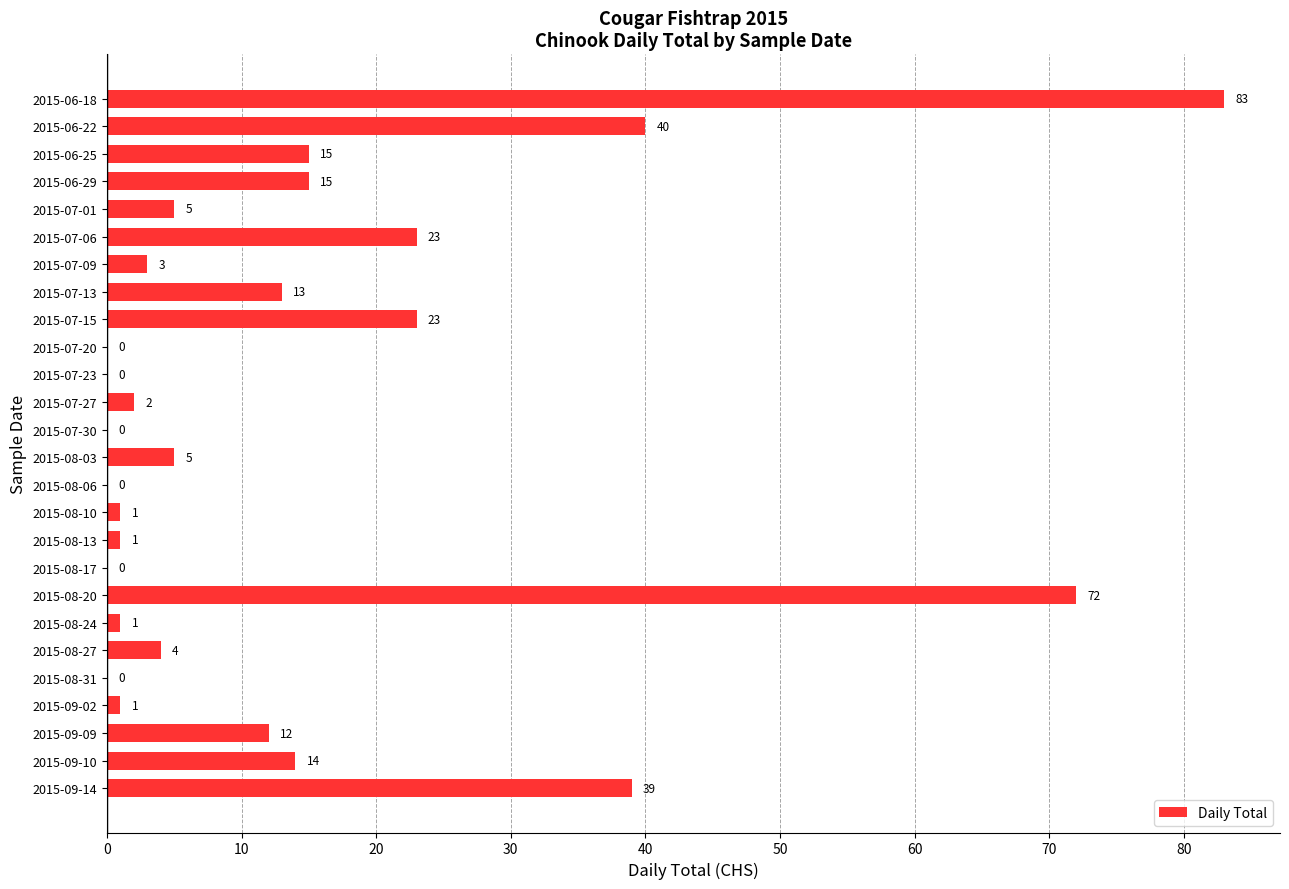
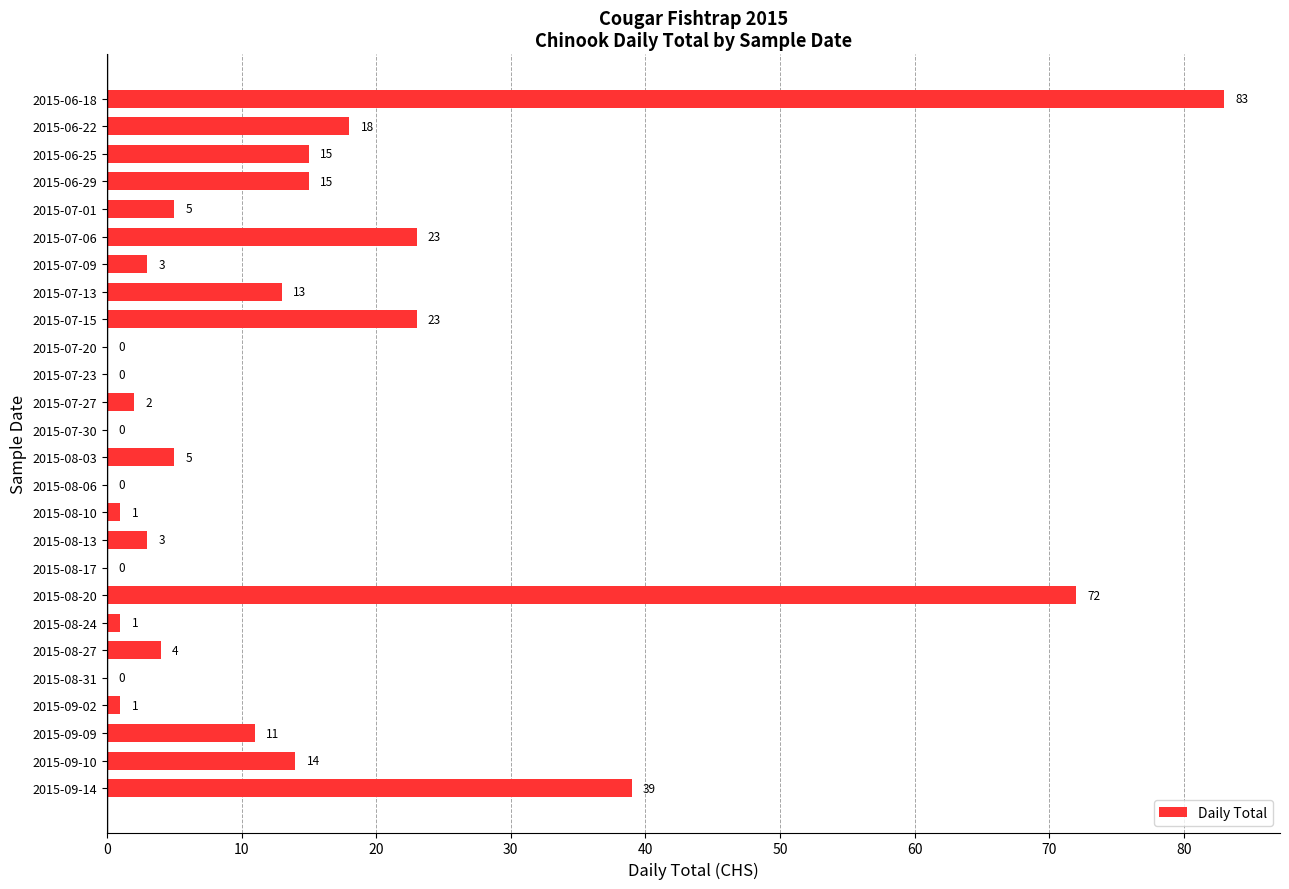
  {
    "2015-06-18": 83,
-   "2015-06-22": 40,
+   "2015-06-22": 18,
    "2015-06-25": 15,
    "2015-06-29": 15,
    "2015-07-01": 5,
    "2015-07-06": 23,
    "2015-07-09": 3,
    "2015-07-13": 13,
    "2015-07-15": 23,
    "2015-07-20": 0,
    "2015-07-23": 0,
    "2015-07-27": 2,
    "2015-07-30": 0,
    "2015-08-03": 5,
    "2015-08-06": 0,
    "2015-08-10": 1,
-   "2015-08-13": 1,
+   "2015-08-13": 3,
    "2015-08-17": 0,
    "2015-08-20": 72,
    "2015-08-24": 1,
    "2015-08-27": 4,
    "2015-08-31": 0,
    "2015-09-02": 1,
-   "2015-09-09": 12,
+   "2015-09-09": 11,
    "2015-09-10": 14,
    "2015-09-14": 39
  }
